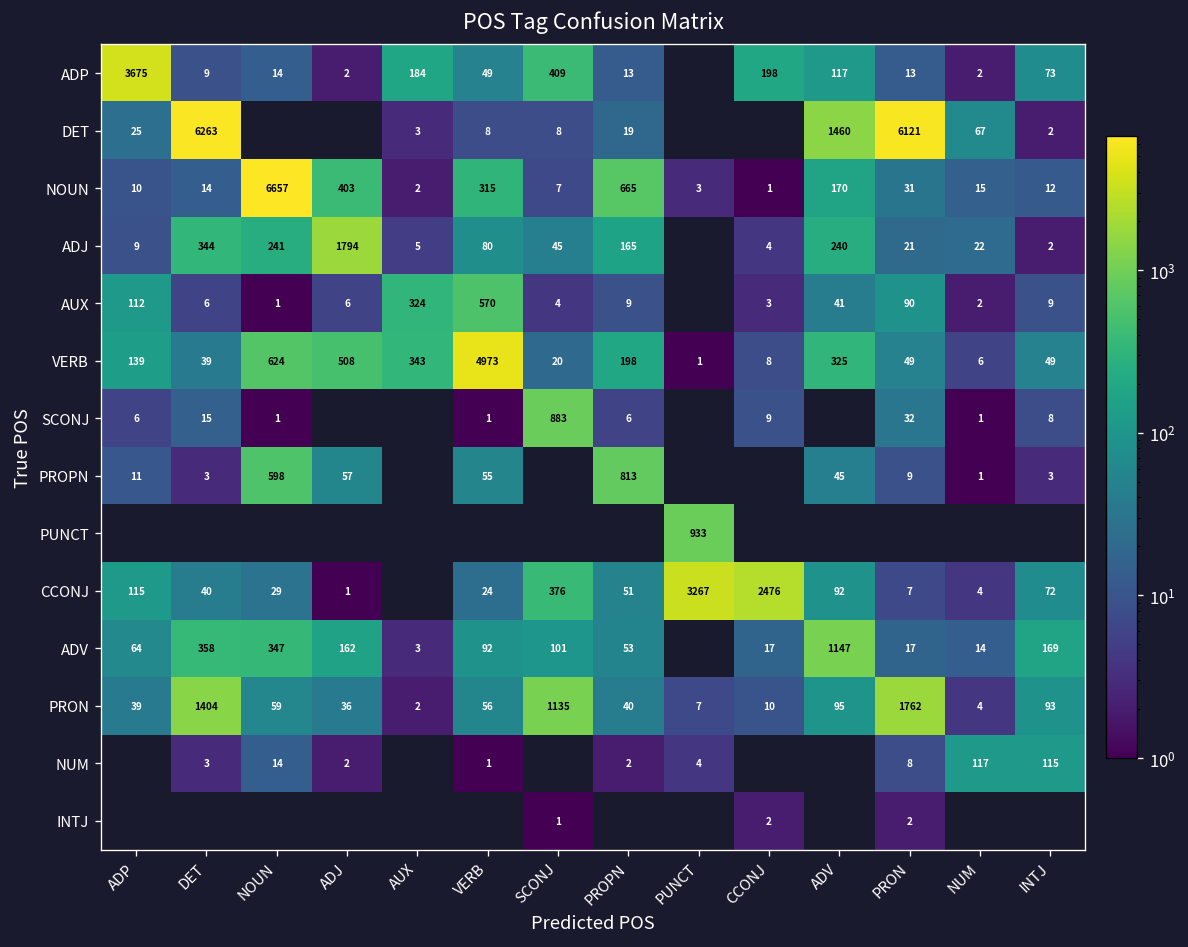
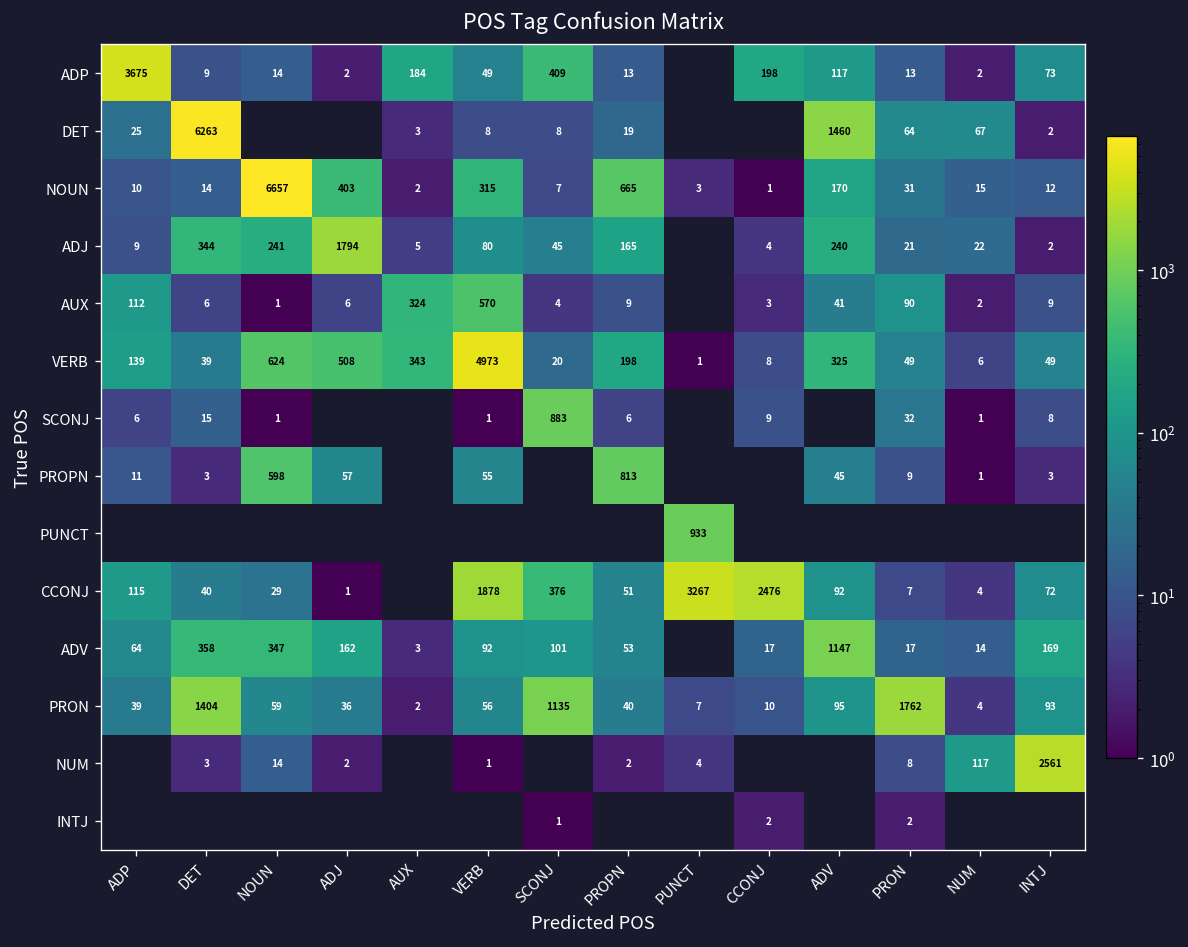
  {
    "ADP": {
      "ADP": 3675,
      "DET": 9,
      "NOUN": 14,
      "ADJ": 2,
      "AUX": 184,
      "VERB": 49,
      "SCONJ": 409,
      "PROPN": 13,
      "CCONJ": 198,
      "ADV": 117,
      "PRON": 13,
      "NUM": 2,
      "INTJ": 73
    },
    "DET": {
      "ADP": 25,
      "DET": 6263,
      "AUX": 3,
      "VERB": 8,
      "SCONJ": 8,
      "PROPN": 19,
      "ADV": 1460,
-     "PRON": 6121,
+     "PRON": 64,
      "NUM": 67,
      "INTJ": 2
    },
    "NOUN": {
      "ADP": 10,
      "DET": 14,
      "NOUN": 6657,
      "ADJ": 403,
      "AUX": 2,
      "VERB": 315,
      "SCONJ": 7,
      "PROPN": 665,
      "PUNCT": 3,
      "CCONJ": 1,
      "ADV": 170,
      "PRON": 31,
      "NUM": 15,
      "INTJ": 12
    },
    "ADJ": {
      "ADP": 9,
      "DET": 344,
      "NOUN": 241,
      "ADJ": 1794,
      "AUX": 5,
      "VERB": 80,
      "SCONJ": 45,
      "PROPN": 165,
      "CCONJ": 4,
      "ADV": 240,
      "PRON": 21,
      "NUM": 22,
      "INTJ": 2
    },
    "AUX": {
      "ADP": 112,
      "DET": 6,
      "NOUN": 1,
      "ADJ": 6,
      "AUX": 324,
      "VERB": 570,
      "SCONJ": 4,
      "PROPN": 9,
      "CCONJ": 3,
      "ADV": 41,
      "PRON": 90,
      "NUM": 2,
      "INTJ": 9
    },
    "VERB": {
      "ADP": 139,
      "DET": 39,
      "NOUN": 624,
      "ADJ": 508,
      "AUX": 343,
      "VERB": 4973,
      "SCONJ": 20,
      "PROPN": 198,
      "PUNCT": 1,
      "CCONJ": 8,
      "ADV": 325,
      "PRON": 49,
      "NUM": 6,
      "INTJ": 49
    },
    "SCONJ": {
      "ADP": 6,
      "DET": 15,
      "NOUN": 1,
      "VERB": 1,
      "SCONJ": 883,
      "PROPN": 6,
      "CCONJ": 9,
      "PRON": 32,
      "NUM": 1,
      "INTJ": 8
    },
    "PROPN": {
      "ADP": 11,
      "DET": 3,
      "NOUN": 598,
      "ADJ": 57,
      "VERB": 55,
      "PROPN": 813,
      "ADV": 45,
      "PRON": 9,
      "NUM": 1,
      "INTJ": 3
    },
    "PUNCT": {
      "PUNCT": 933
    },
    "CCONJ": {
      "ADP": 115,
      "DET": 40,
      "NOUN": 29,
      "ADJ": 1,
-     "VERB": 24,
+     "VERB": 1878,
      "SCONJ": 376,
      "PROPN": 51,
      "PUNCT": 3267,
      "CCONJ": 2476,
      "ADV": 92,
      "PRON": 7,
      "NUM": 4,
      "INTJ": 72
    },
    "ADV": {
      "ADP": 64,
      "DET": 358,
      "NOUN": 347,
      "ADJ": 162,
      "AUX": 3,
      "VERB": 92,
      "SCONJ": 101,
      "PROPN": 53,
      "CCONJ": 17,
      "ADV": 1147,
      "PRON": 17,
      "NUM": 14,
      "INTJ": 169
    },
    "PRON": {
      "ADP": 39,
      "DET": 1404,
      "NOUN": 59,
      "ADJ": 36,
      "AUX": 2,
      "VERB": 56,
      "SCONJ": 1135,
      "PROPN": 40,
      "PUNCT": 7,
      "CCONJ": 10,
      "ADV": 95,
      "PRON": 1762,
      "NUM": 4,
      "INTJ": 93
    },
    "NUM": {
      "DET": 3,
      "NOUN": 14,
      "ADJ": 2,
      "VERB": 1,
      "PROPN": 2,
      "PUNCT": 4,
      "PRON": 8,
      "NUM": 117,
-     "INTJ": 115
+     "INTJ": 2561
    },
    "INTJ": {
      "SCONJ": 1,
      "CCONJ": 2,
      "PRON": 2
    }
  }
